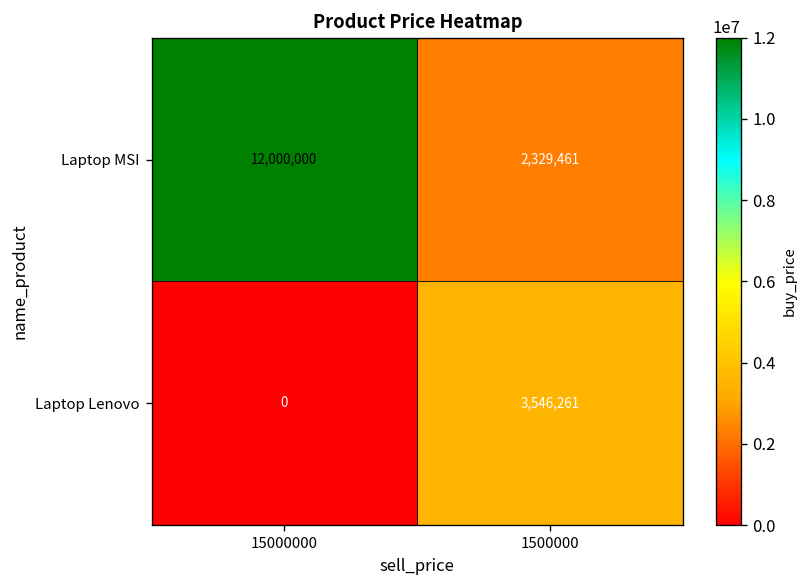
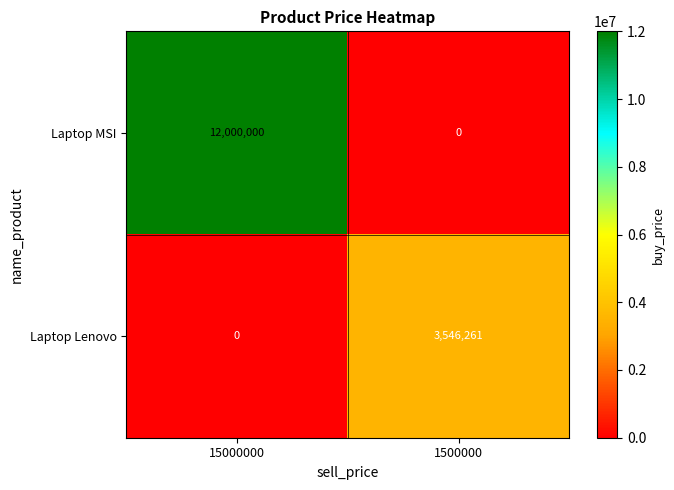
  {
    "Laptop MSI": {
      "15000000": "12,000,000",
-     "1500000": "2,329,461"
+     "1500000": "0"
    },
    "Laptop Lenovo": {
      "15000000": "0",
      "1500000": "3,546,261"
    }
  }
